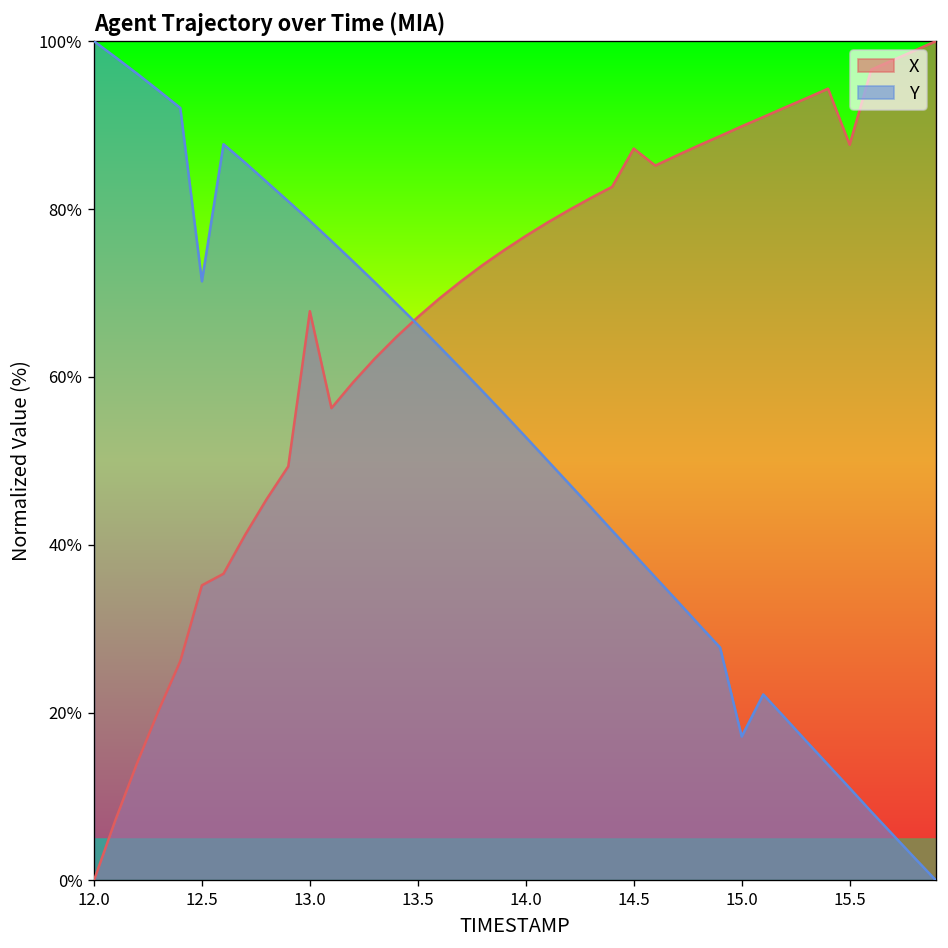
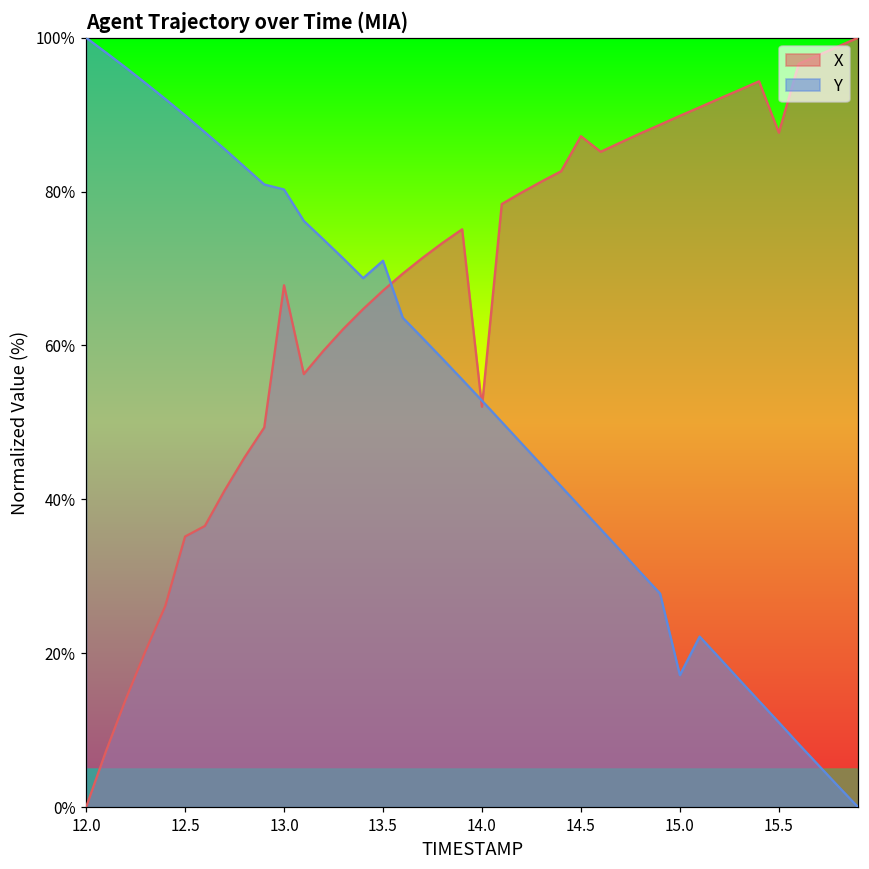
  {
    "X": {
      "12.5": "35%",
      "13.0": "68%",
      "13.5": "67%",
-     "14.0": "77%",
+     "14.0": "52%",
      "14.5": "87%",
      "15.0": "90%",
      "15.5": "88%"
    },
    "Y": {
      "12.0": "100%",
-     "12.5": "71%",
-     "13.0": "79%",
-     "13.5": "66%",
+     "12.5": "90%",
+     "13.0": "80%",
+     "13.5": "71%",
      "14.0": "53%",
      "14.5": "39%",
      "15.0": "17%",
      "15.5": "11%"
    }
  }
